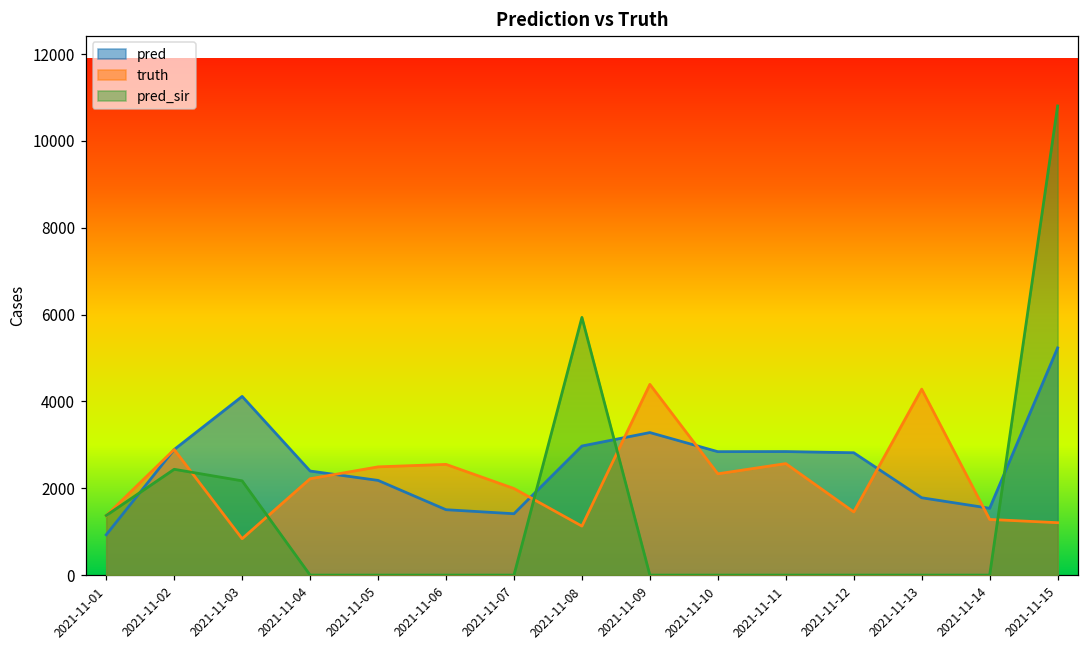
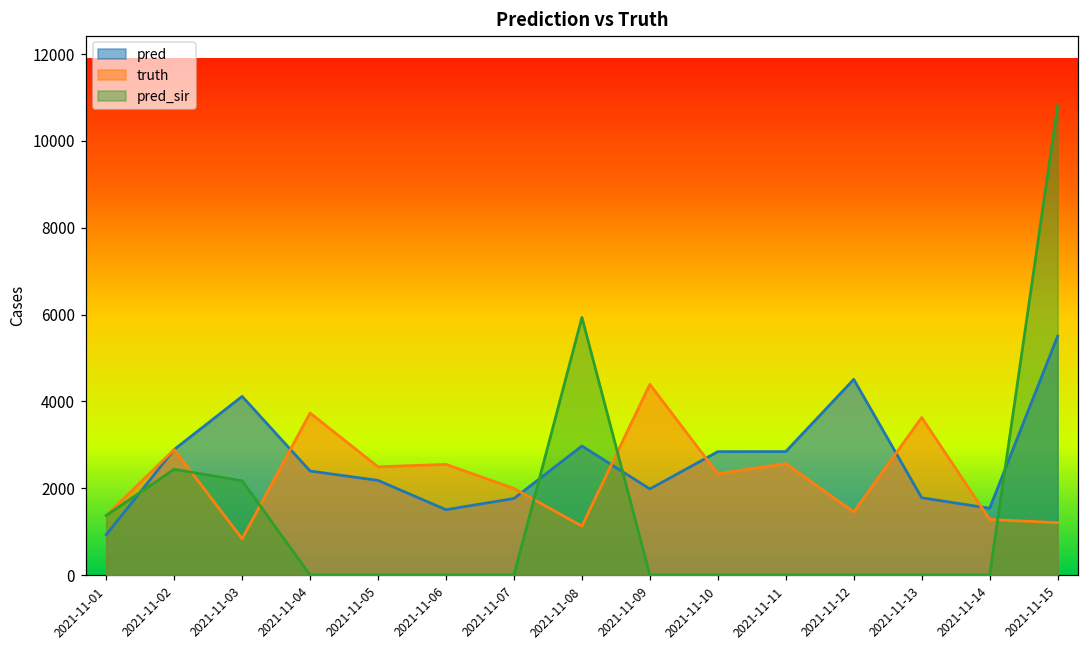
  {
    "pred": {
      "2021-11-01": 900,
      "2021-11-03": 4100,
      "2021-11-04": 2400,
      "2021-11-05": 2200,
      "2021-11-06": 1500,
-     "2021-11-07": 1400,
+     "2021-11-07": 1800,
      "2021-11-08": 3000,
-     "2021-11-09": 3300,
+     "2021-11-09": 2000,
      "2021-11-10": 2800,
      "2021-11-11": 2800,
-     "2021-11-12": 2800,
+     "2021-11-12": 4500,
      "2021-11-13": 1800,
      "2021-11-14": 1500,
-     "2021-11-15": 5200
+     "2021-11-15": 5500
    },
    "truth": {
      "2021-11-03": 800,
-     "2021-11-04": 2200,
+     "2021-11-04": 3700,
      "2021-11-05": 2500,
      "2021-11-06": 2600,
      "2021-11-07": 2000,
      "2021-11-08": 1100,
      "2021-11-09": 4400,
      "2021-11-10": 2300,
      "2021-11-11": 2600,
      "2021-11-12": 1500,
-     "2021-11-13": 4300,
+     "2021-11-13": 3600,
      "2021-11-14": 1300,
      "2021-11-15": 1200
    },
    "pred_sir": {
      "2021-11-02": 2400,
      "2021-11-03": 2200,
      "2021-11-04": 0,
      "2021-11-05": 0,
      "2021-11-06": 0,
      "2021-11-07": 0,
      "2021-11-08": 5900,
      "2021-11-09": 0,
      "2021-11-10": 0,
      "2021-11-11": 0,
      "2021-11-12": 0,
      "2021-11-13": 0,
      "2021-11-14": 0,
      "2021-11-15": 10800
    }
  }
